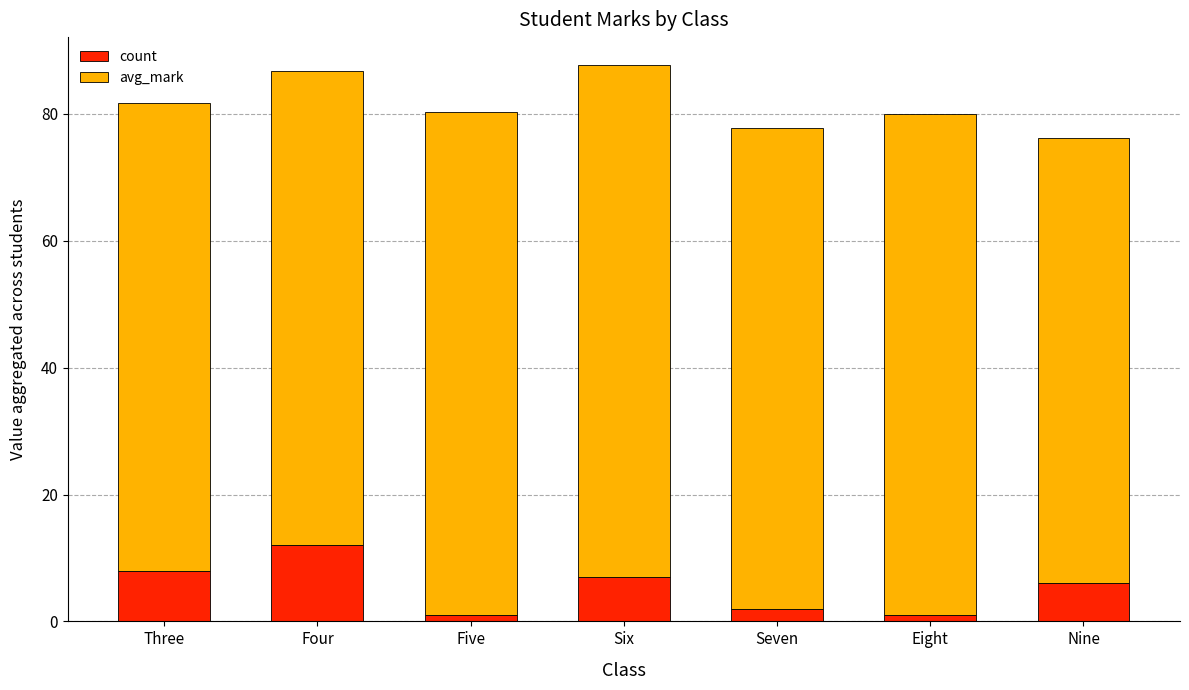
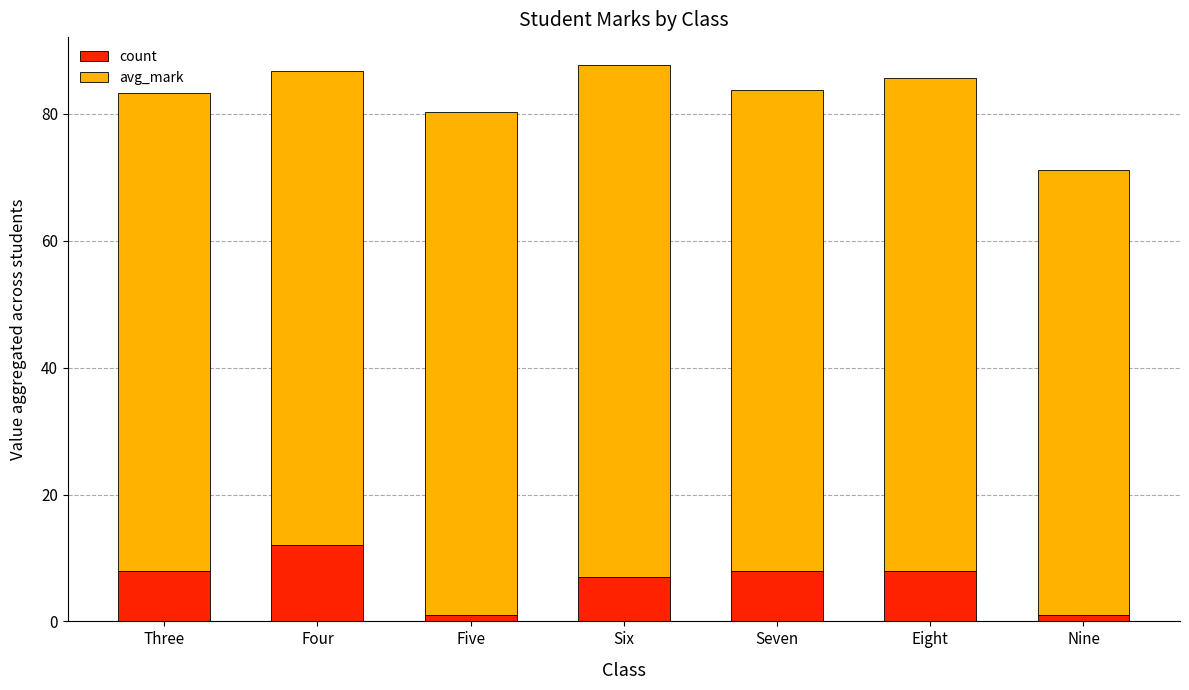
  {
    "count": {
      "Three": 8,
      "Four": 12,
      "Five": 1,
      "Six": 7,
-     "Seven": 2,
-     "Eight": 1,
-     "Nine": 6
+     "Seven": 8,
+     "Eight": 8,
+     "Nine": 1
    },
    "avg_mark": {
-     "Three": 74,
+     "Three": 75,
      "Four": 75,
      "Five": 79,
      "Six": 81,
      "Seven": 76,
-     "Eight": 79,
+     "Eight": 78,
      "Nine": 70
    }
  }
